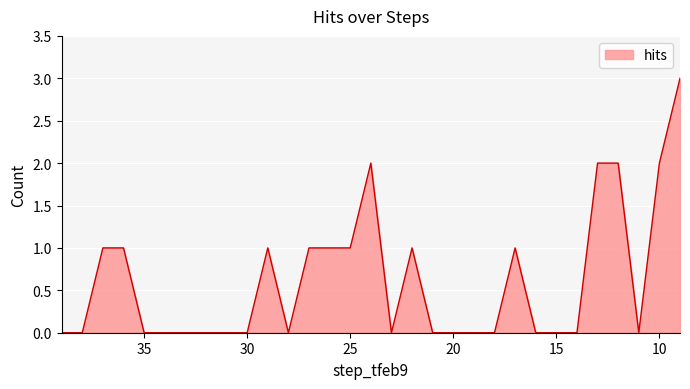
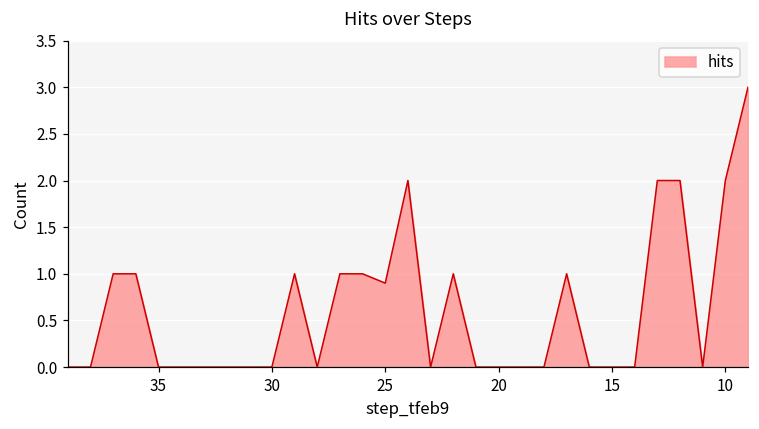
  {
    "35": 0.0,
    "30": 0.0,
-   "25": 1.0,
+   "25": 0.9,
    "20": 0.0,
    "15": 0.0,
    "10": 2.0
  }
